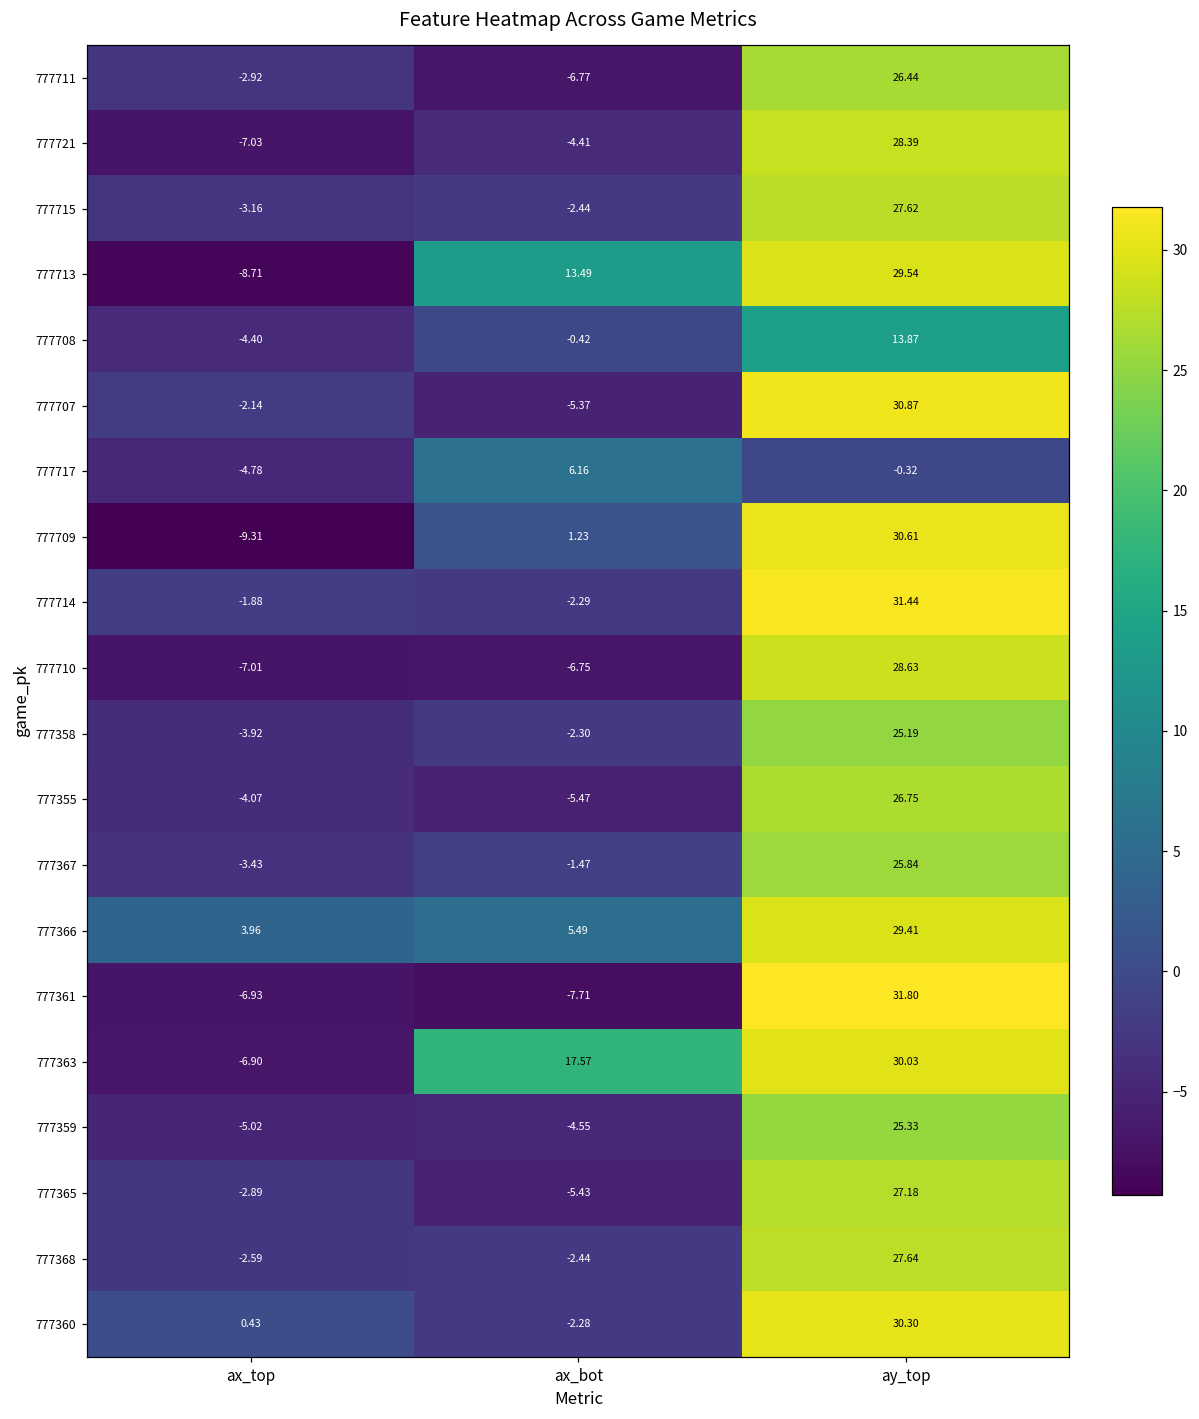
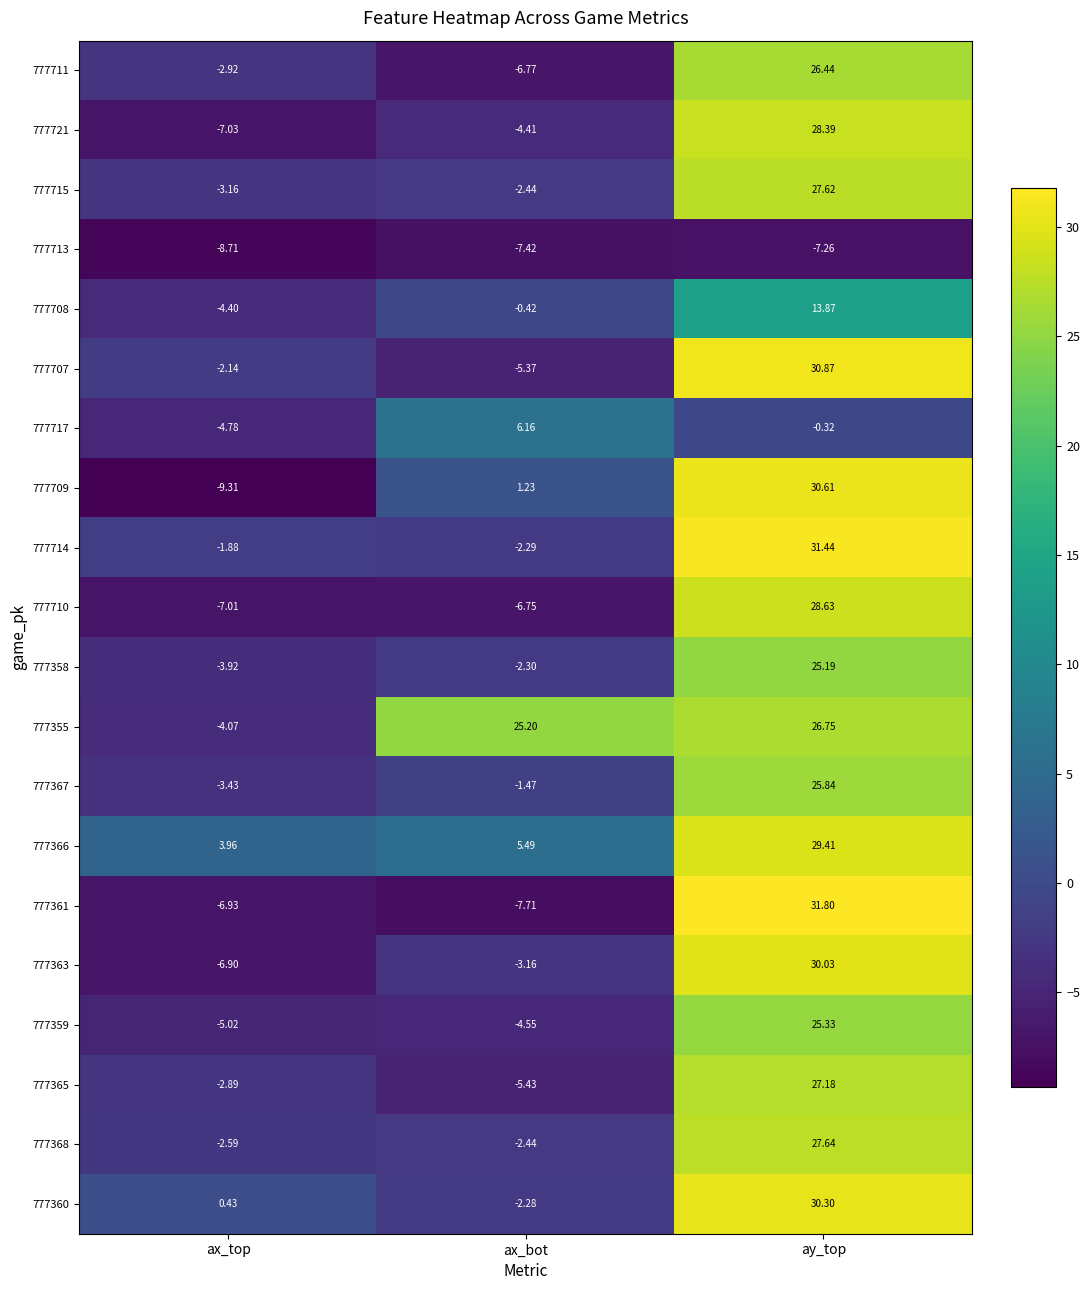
  {
    "777711": {
      "ax_top": -2.92,
      "ax_bot": -6.77,
      "ay_top": 26.44
    },
    "777721": {
      "ax_top": -7.03,
      "ax_bot": -4.41,
      "ay_top": 28.39
    },
    "777715": {
      "ax_top": -3.16,
      "ax_bot": -2.44,
      "ay_top": 27.62
    },
    "777713": {
      "ax_top": -8.71,
-     "ax_bot": 13.49,
-     "ay_top": 29.54
+     "ax_bot": -7.42,
+     "ay_top": -7.26
    },
    "777708": {
      "ax_top": -4.40,
      "ax_bot": -0.42,
      "ay_top": 13.87
    },
    "777707": {
      "ax_top": -2.14,
      "ax_bot": -5.37,
      "ay_top": 30.87
    },
    "777717": {
      "ax_top": -4.78,
      "ax_bot": 6.16,
      "ay_top": -0.32
    },
    "777709": {
      "ax_top": -9.31,
      "ax_bot": 1.23,
      "ay_top": 30.61
    },
    "777714": {
      "ax_top": -1.88,
      "ax_bot": -2.29,
      "ay_top": 31.44
    },
    "777710": {
      "ax_top": -7.01,
      "ax_bot": -6.75,
      "ay_top": 28.63
    },
    "777358": {
      "ax_top": -3.92,
      "ax_bot": -2.30,
      "ay_top": 25.19
    },
    "777355": {
      "ax_top": -4.07,
-     "ax_bot": -5.47,
+     "ax_bot": 25.20,
      "ay_top": 26.75
    },
    "777367": {
      "ax_top": -3.43,
      "ax_bot": -1.47,
      "ay_top": 25.84
    },
    "777366": {
      "ax_top": 3.96,
      "ax_bot": 5.49,
      "ay_top": 29.41
    },
    "777361": {
      "ax_top": -6.93,
      "ax_bot": -7.71,
      "ay_top": 31.80
    },
    "777363": {
      "ax_top": -6.90,
-     "ax_bot": 17.57,
+     "ax_bot": -3.16,
      "ay_top": 30.03
    },
    "777359": {
      "ax_top": -5.02,
      "ax_bot": -4.55,
      "ay_top": 25.33
    },
    "777365": {
      "ax_top": -2.89,
      "ax_bot": -5.43,
      "ay_top": 27.18
    },
    "777368": {
      "ax_top": -2.59,
      "ax_bot": -2.44,
      "ay_top": 27.64
    },
    "777360": {
      "ax_top": 0.43,
      "ax_bot": -2.28,
      "ay_top": 30.30
    }
  }
